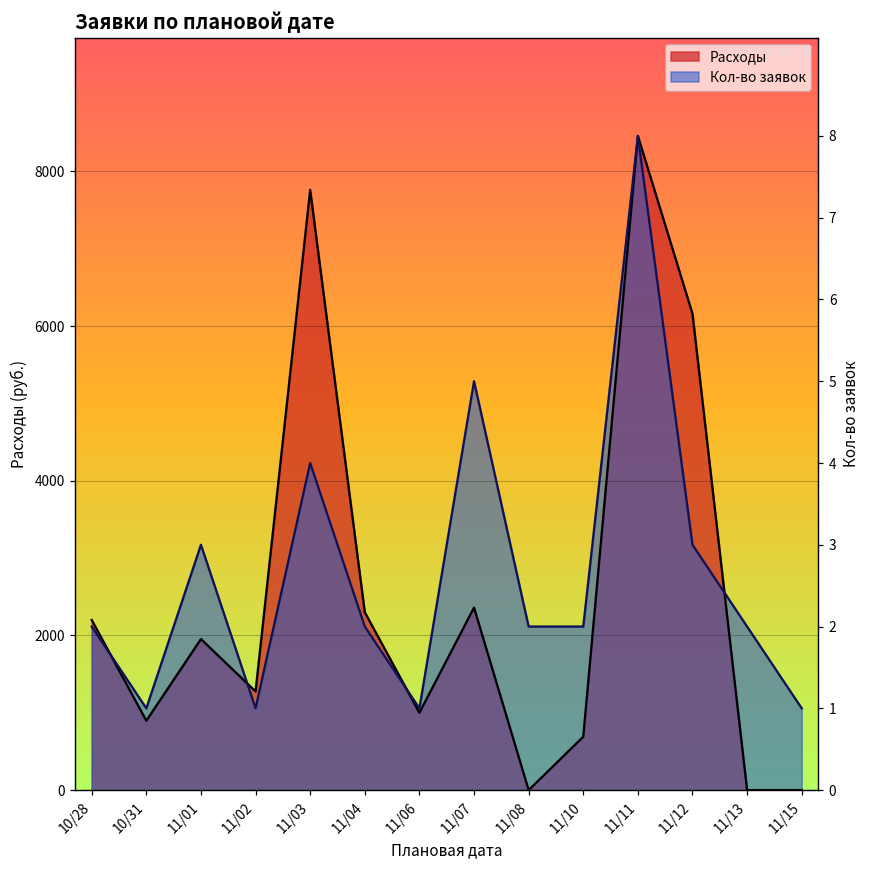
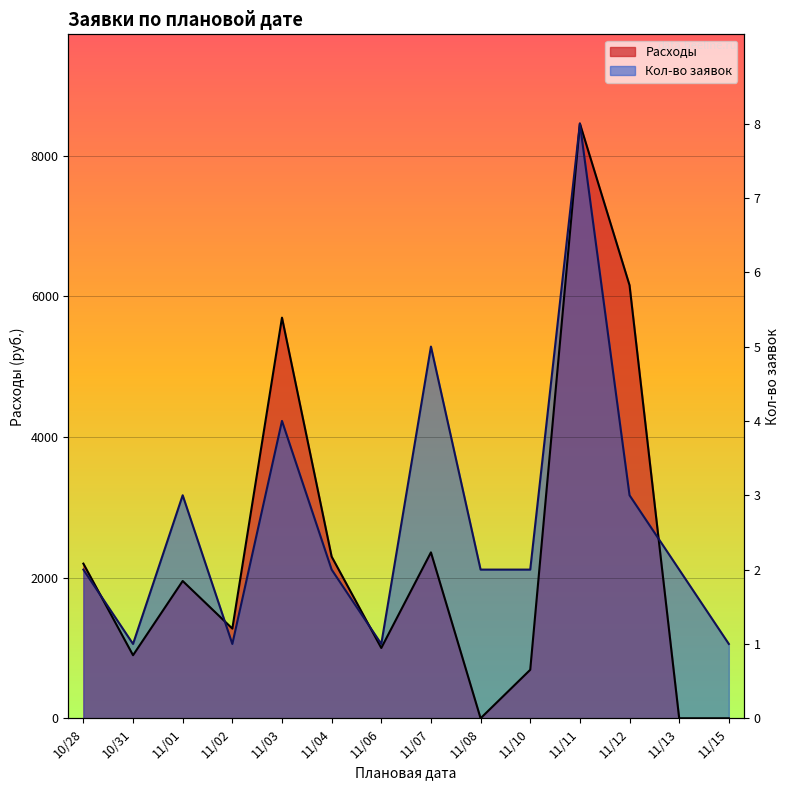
  {
    "Расходы": {
      "10/28": 2200,
      "10/31": 900,
      "11/01": 2000,
      "11/02": 1300,
-     "11/03": 7800,
+     "11/03": 5700,
      "11/04": 2300,
      "11/06": 1000,
      "11/07": 2400,
      "11/08": 0,
      "11/10": 700,
      "11/12": 6200,
      "11/13": 0,
      "11/15": 0
    },
    "Кол-во заявок": {
      "10/28": 2100,
      "10/31": 1100,
      "11/01": 3200,
      "11/02": 1100,
      "11/03": 4200,
      "11/04": 2100,
      "11/06": 1100,
      "11/07": 5300,
      "11/08": 2100,
      "11/10": 2100,
      "11/12": 3200,
      "11/13": 2100,
      "11/15": 1100
    }
  }
